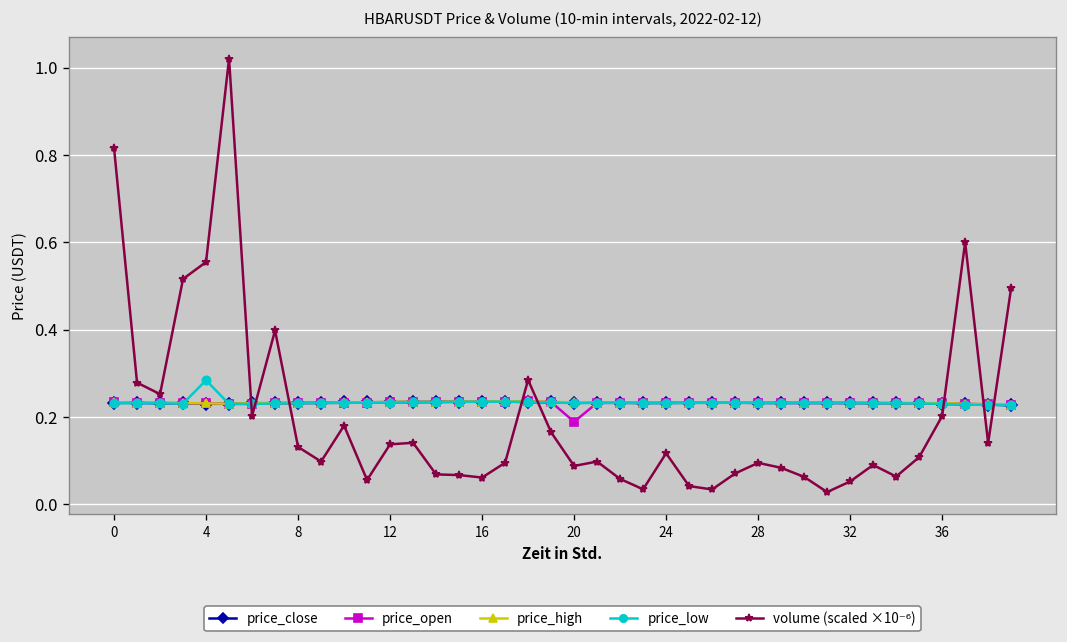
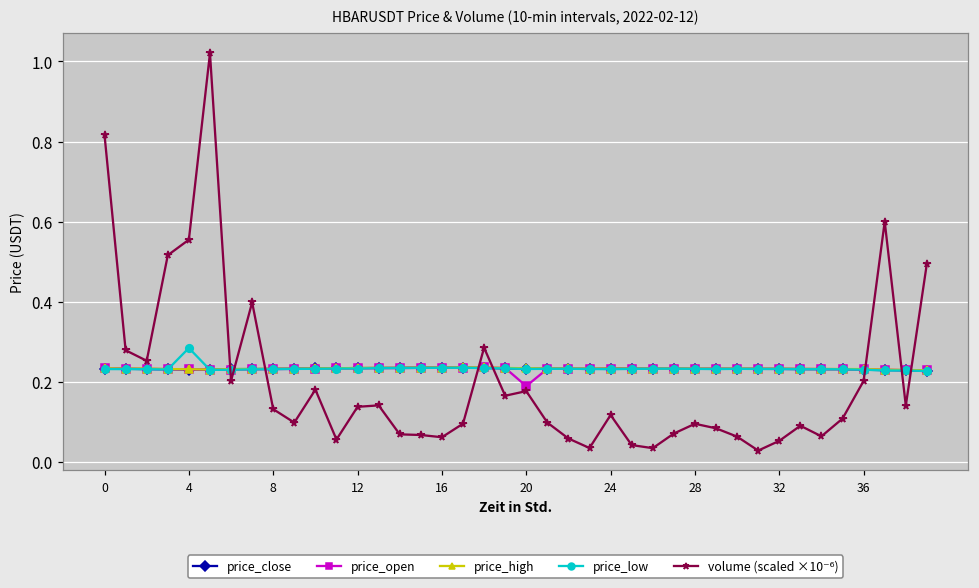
  {
    "price_open": {
      "20": 0.19
    },
    "price_low": {
      "4": 0.28
    },
    "volume (scaled ×10⁻⁶)": {
      "0": 0.82,
      "4": 0.55,
      "8": 0.13,
      "12": 0.14,
      "16": 0.06,
-     "20": 0.09,
+     "20": 0.18,
      "24": 0.12,
      "28": 0.09,
      "32": 0.05,
      "36": 0.20
    }
  }
